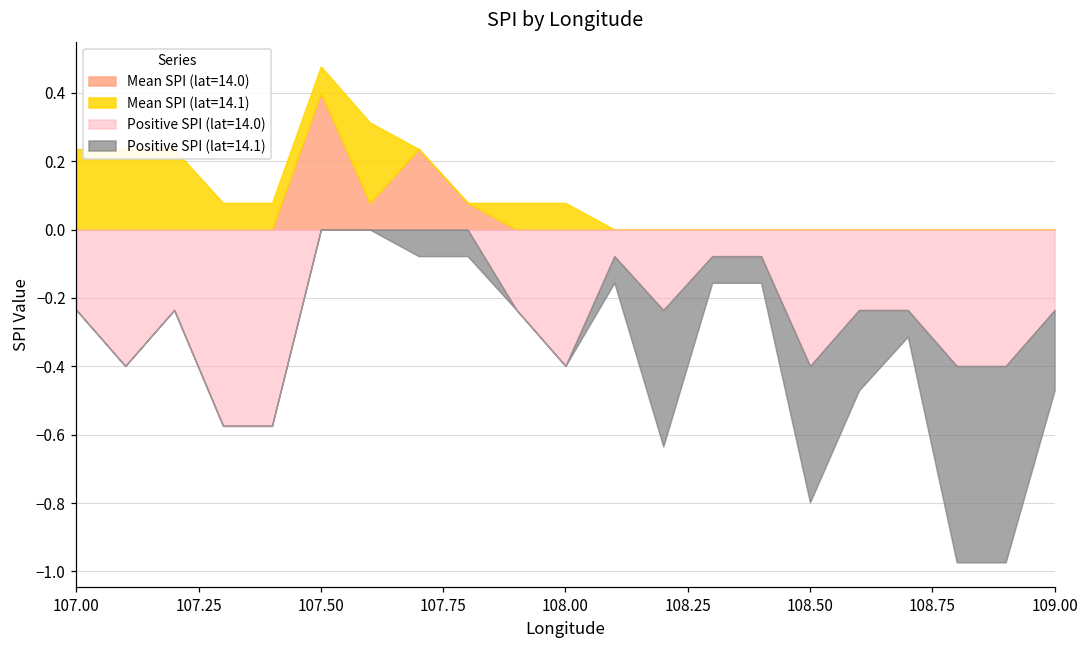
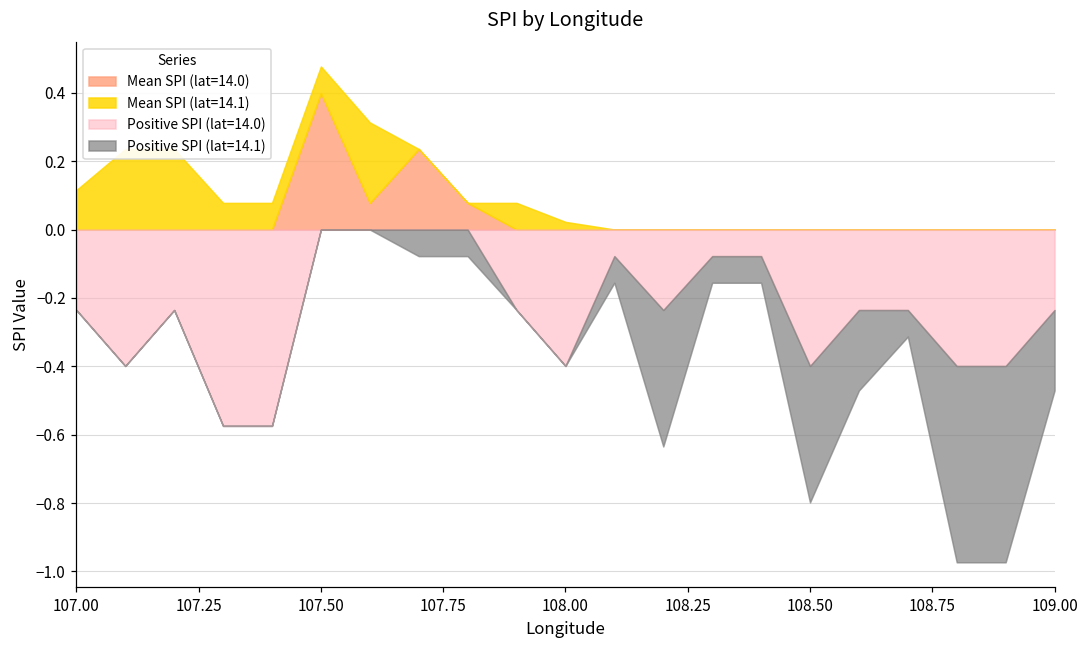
  {
    "Mean SPI (lat=14.0)": {
      "107.50": 0.40
    },
    "Mean SPI (lat=14.1)": {
-     "107.00": 0.24,
+     "107.00": 0.12,
      "107.50": 0.08,
-     "108.00": 0.08
+     "108.00": 0.02
    }
  }
